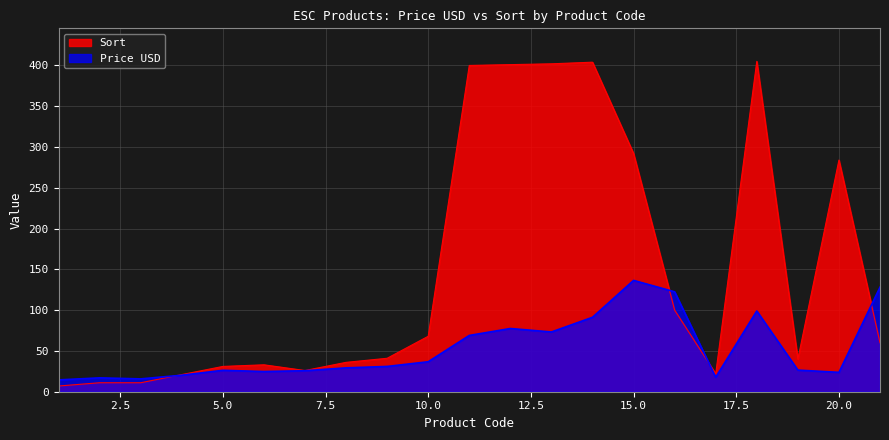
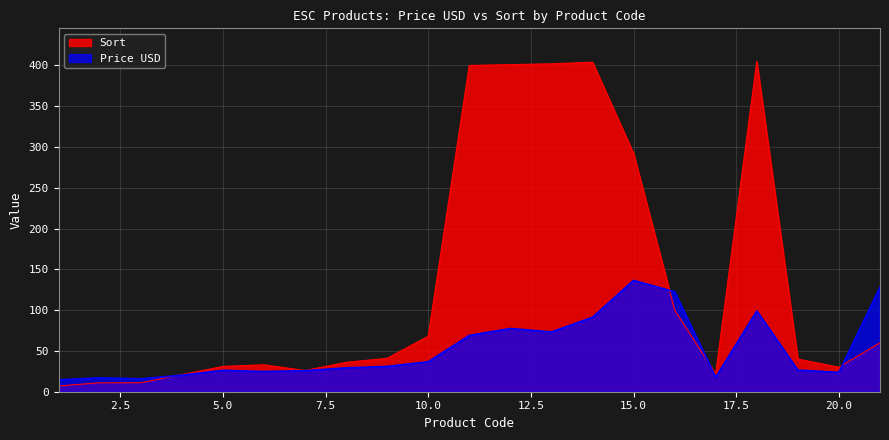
  {
    "Sort": {
      "5.0": 30,
      "10.0": 70,
      "15.0": 290,
-     "20.0": 280
+     "20.0": 30
    },
    "Price USD": {
      "5.0": 30,
      "10.0": 40,
      "15.0": 140,
      "20.0": 20
    }
  }
